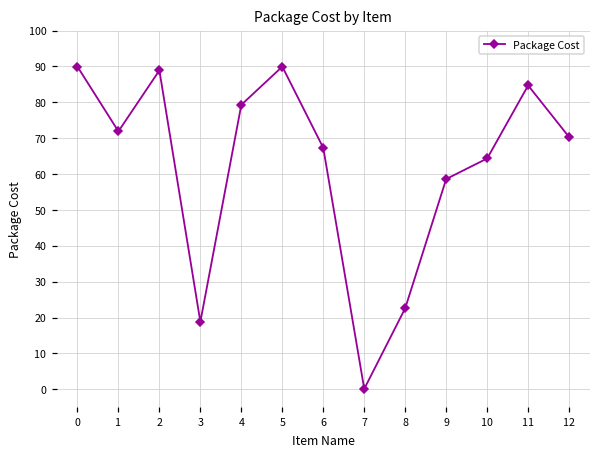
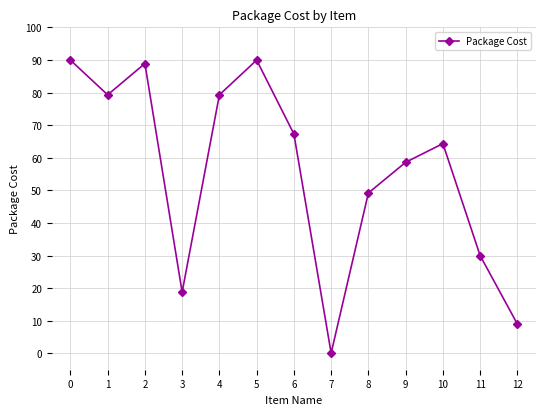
  {
    "0": 90,
-   "1": 72,
+   "1": 79,
    "2": 89,
    "3": 19,
    "4": 79,
    "5": 90,
    "6": 67,
    "7": 0,
-   "8": 23,
+   "8": 49,
    "9": 59,
    "10": 64,
-   "11": 85,
-   "12": 70
+   "11": 30,
+   "12": 9
  }
